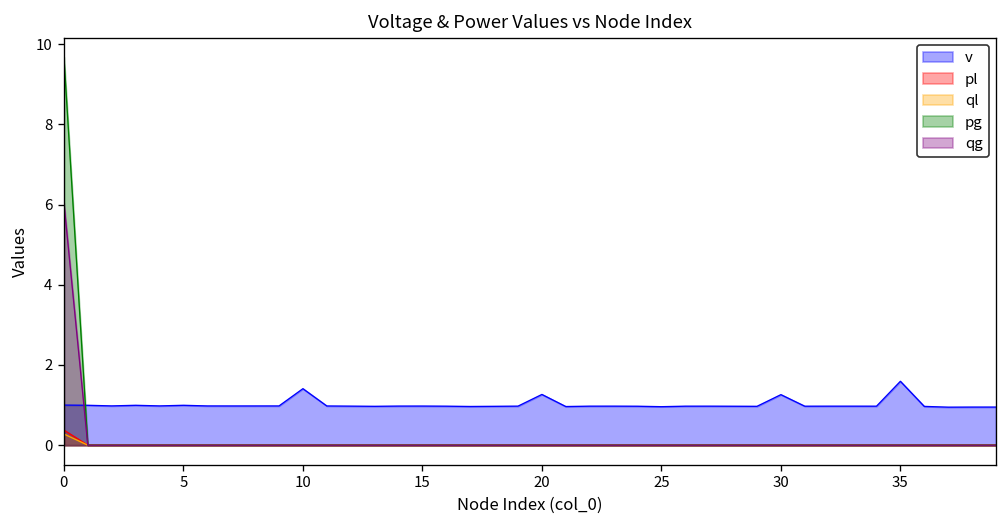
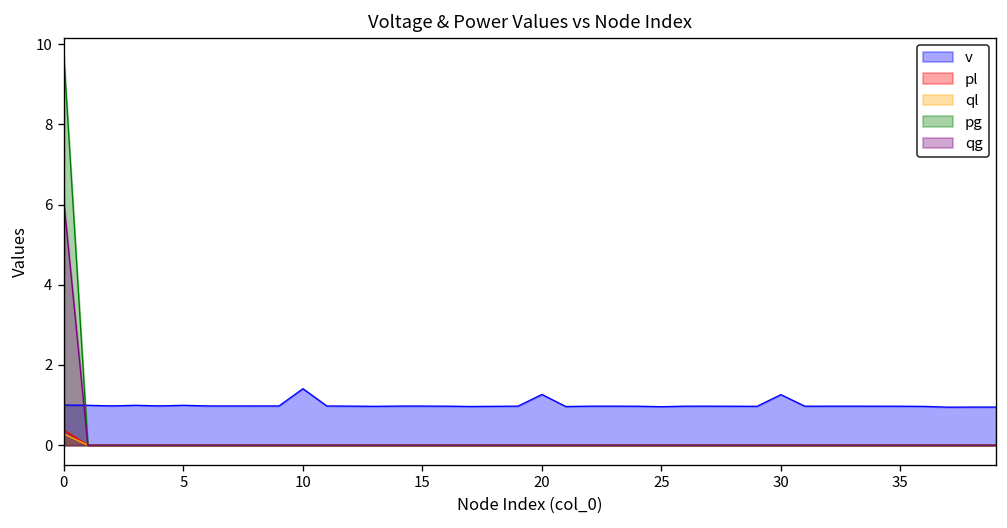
  {
    "v": {
      "0": 1.0,
      "5": 1.0,
      "10": 1.4,
      "15": 1.0,
      "20": 1.3,
      "25": 1.0,
      "30": 1.3,
-     "35": 1.6
+     "35": 1.0
    },
    "pl": {
      "0": 0.4
    },
    "ql": {
      "0": 0.3
    },
    "pg": {
      "0": 9.7
    },
    "qg": {
      "0": 6.0
    }
  }
